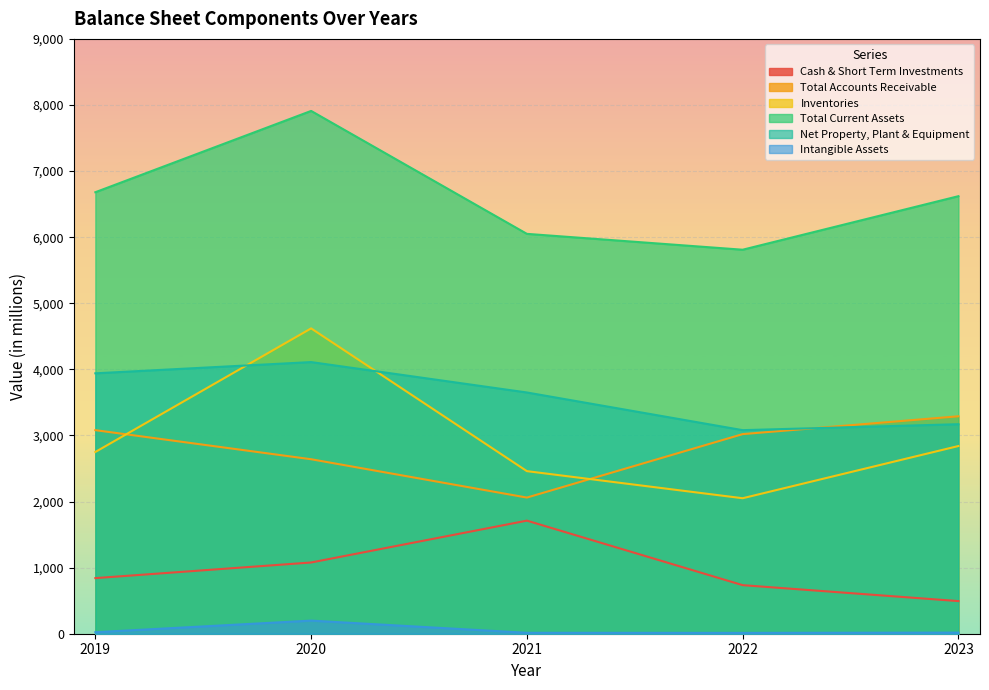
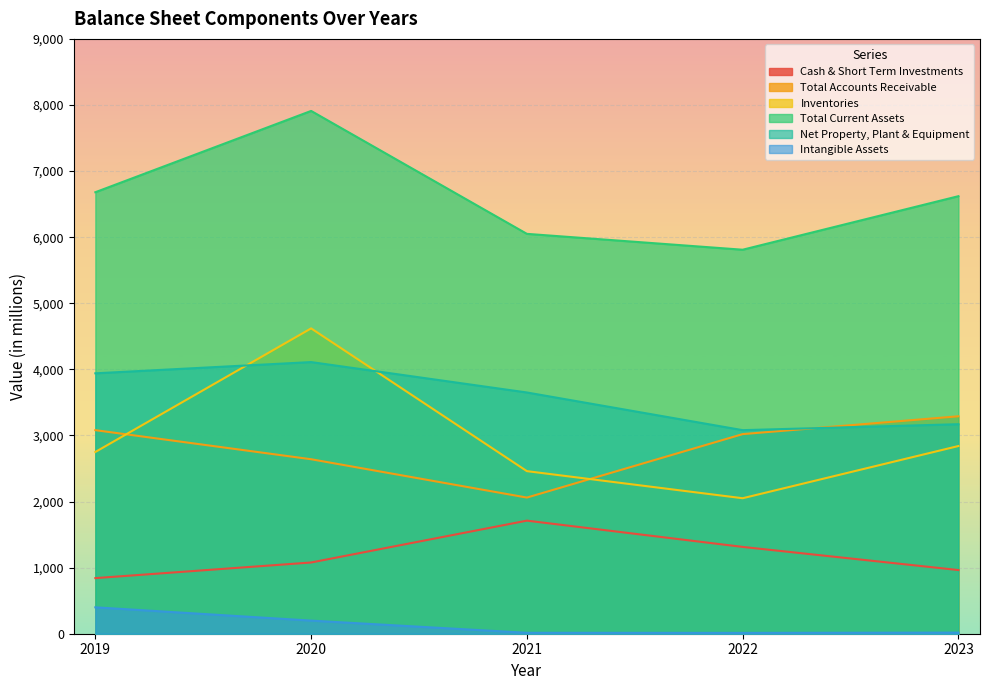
  {
    "Cash & Short Term Investments": {
      "2019": "800",
      "2020": "1,100",
      "2021": "1,700",
-     "2022": "700",
-     "2023": "500"
+     "2022": "1,300",
+     "2023": "1,000"
    },
    "Intangible Assets": {
-     "2019": "0",
+     "2019": "400",
      "2020": "200",
      "2021": "0",
      "2022": "0",
      "2023": "0"
    }
  }
